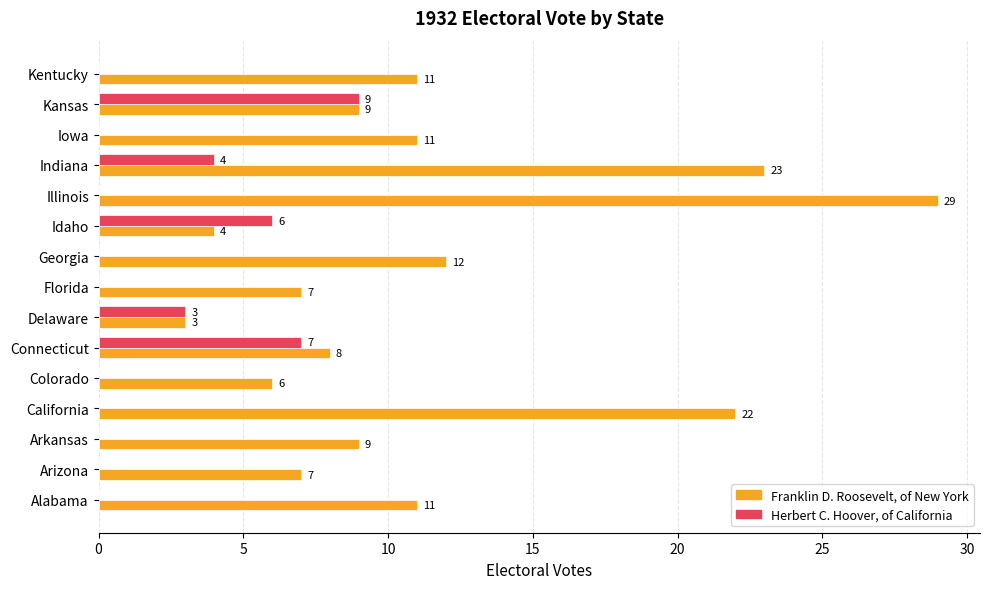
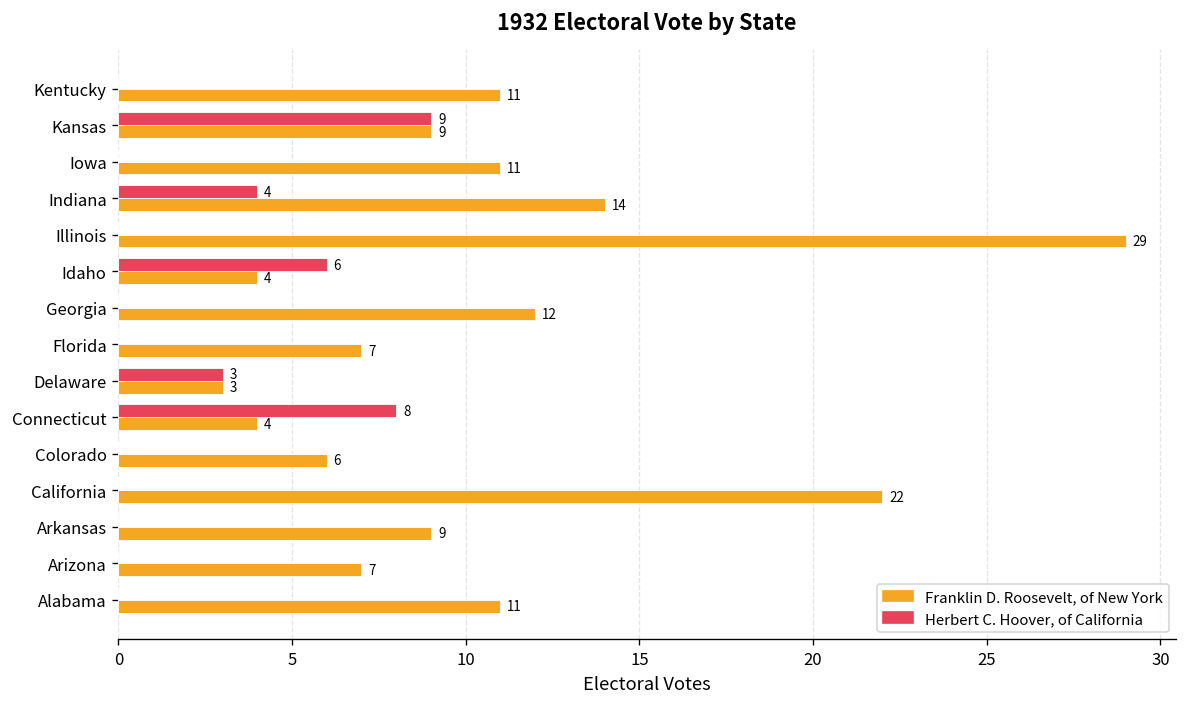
  {
    "Franklin D. Roosevelt, of New York": {
      "Kentucky": 11,
      "Kansas": 9,
      "Iowa": 11,
-     "Indiana": 23,
+     "Indiana": 14,
      "Illinois": 29,
      "Idaho": 4,
      "Georgia": 12,
      "Florida": 7,
      "Delaware": 3,
-     "Connecticut": 8,
+     "Connecticut": 4,
      "Colorado": 6,
      "California": 22,
      "Arkansas": 9,
      "Arizona": 7,
      "Alabama": 11
    },
    "Herbert C. Hoover, of California": {
      "Kansas": 9,
      "Indiana": 4,
      "Idaho": 6,
      "Delaware": 3,
-     "Connecticut": 7
+     "Connecticut": 8
    }
  }
